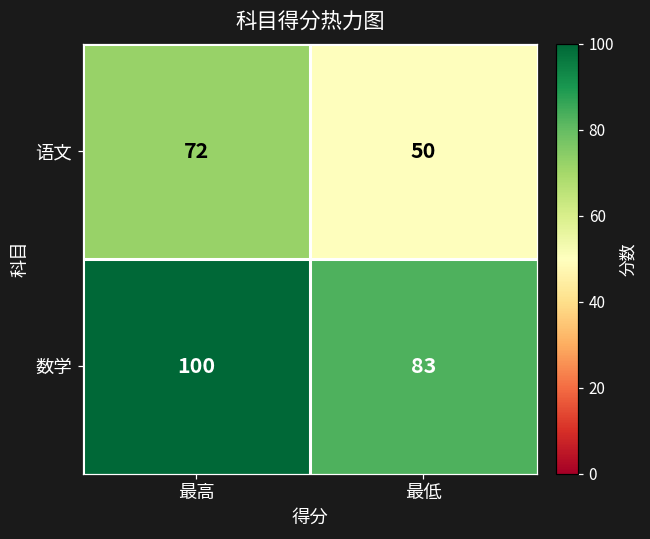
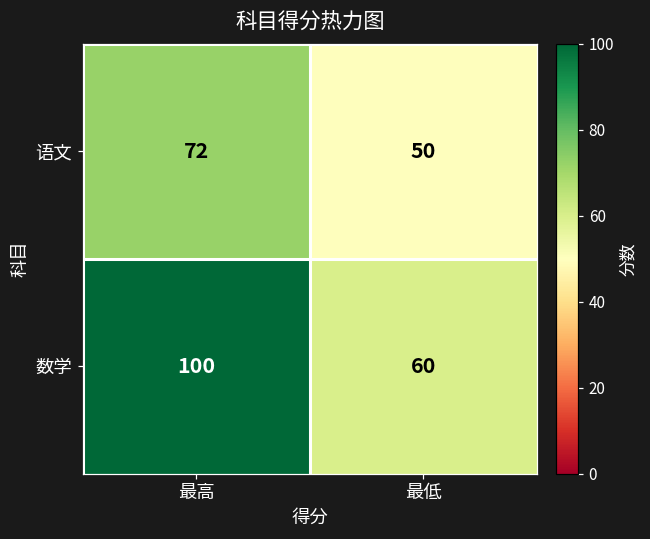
  {
    "语文": {
      "最高": 72,
      "最低": 50
    },
    "数学": {
      "最高": 100,
-     "最低": 83
+     "最低": 60
    }
  }
